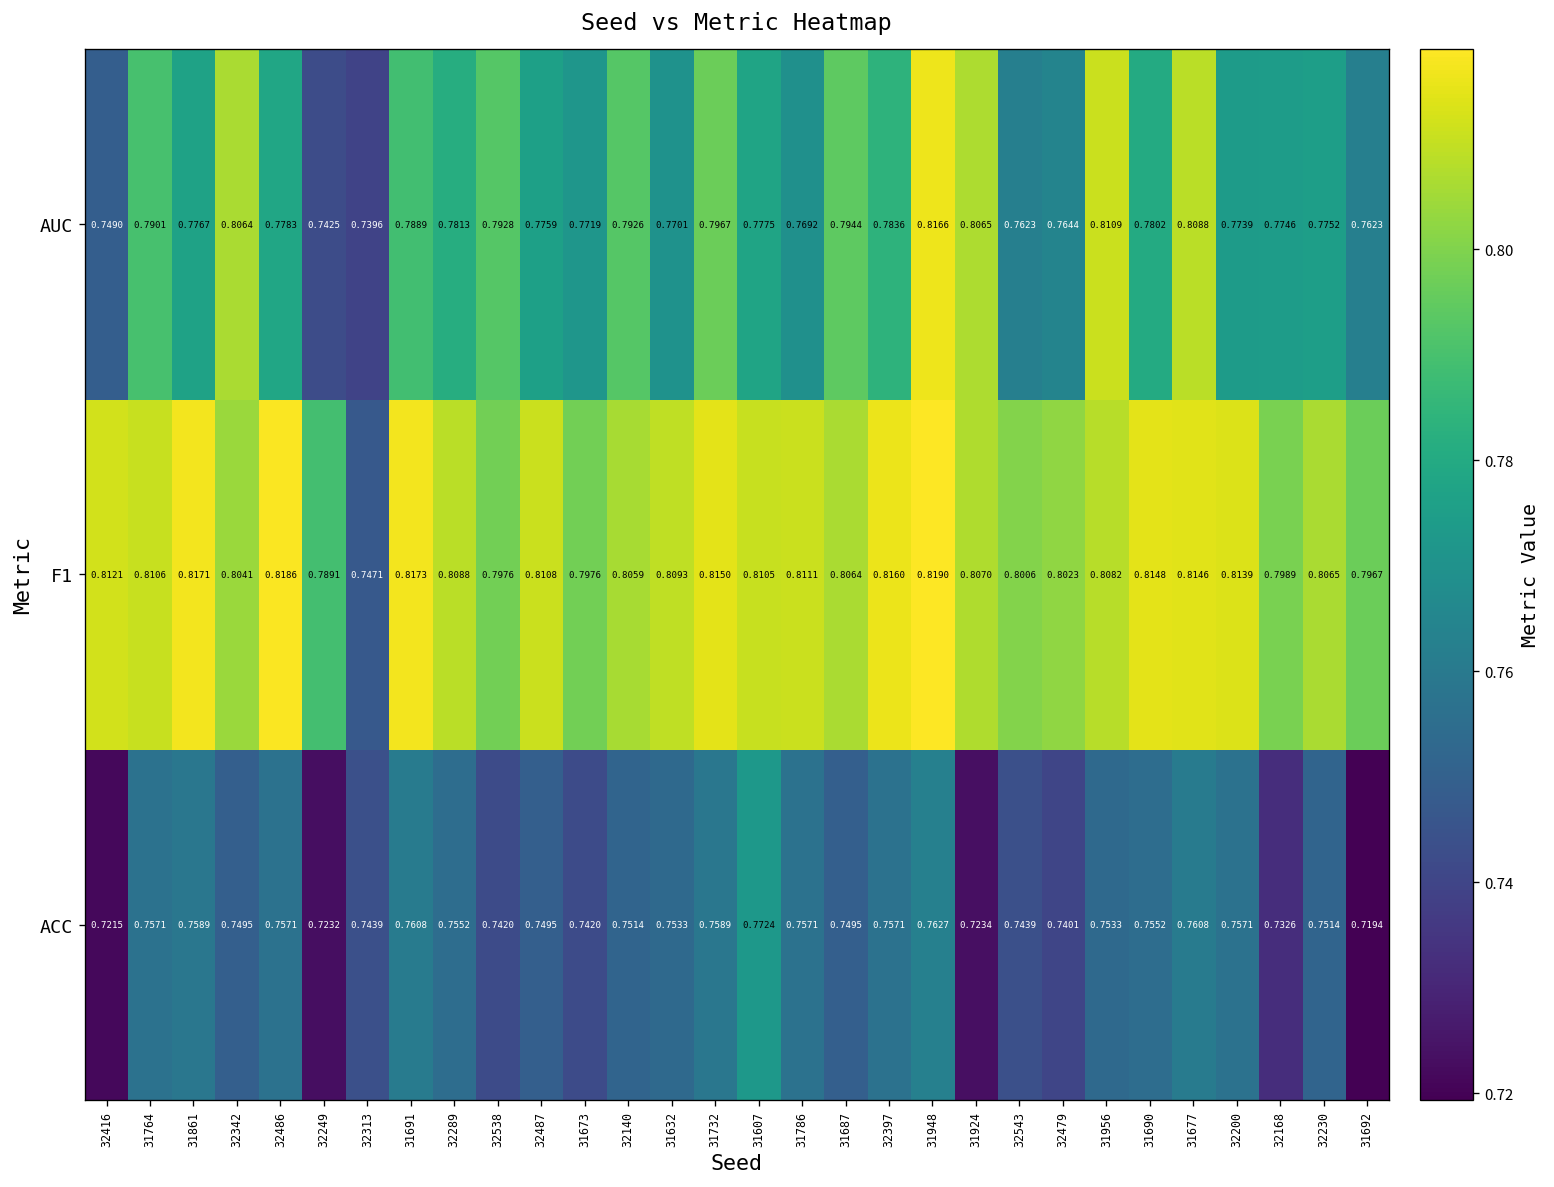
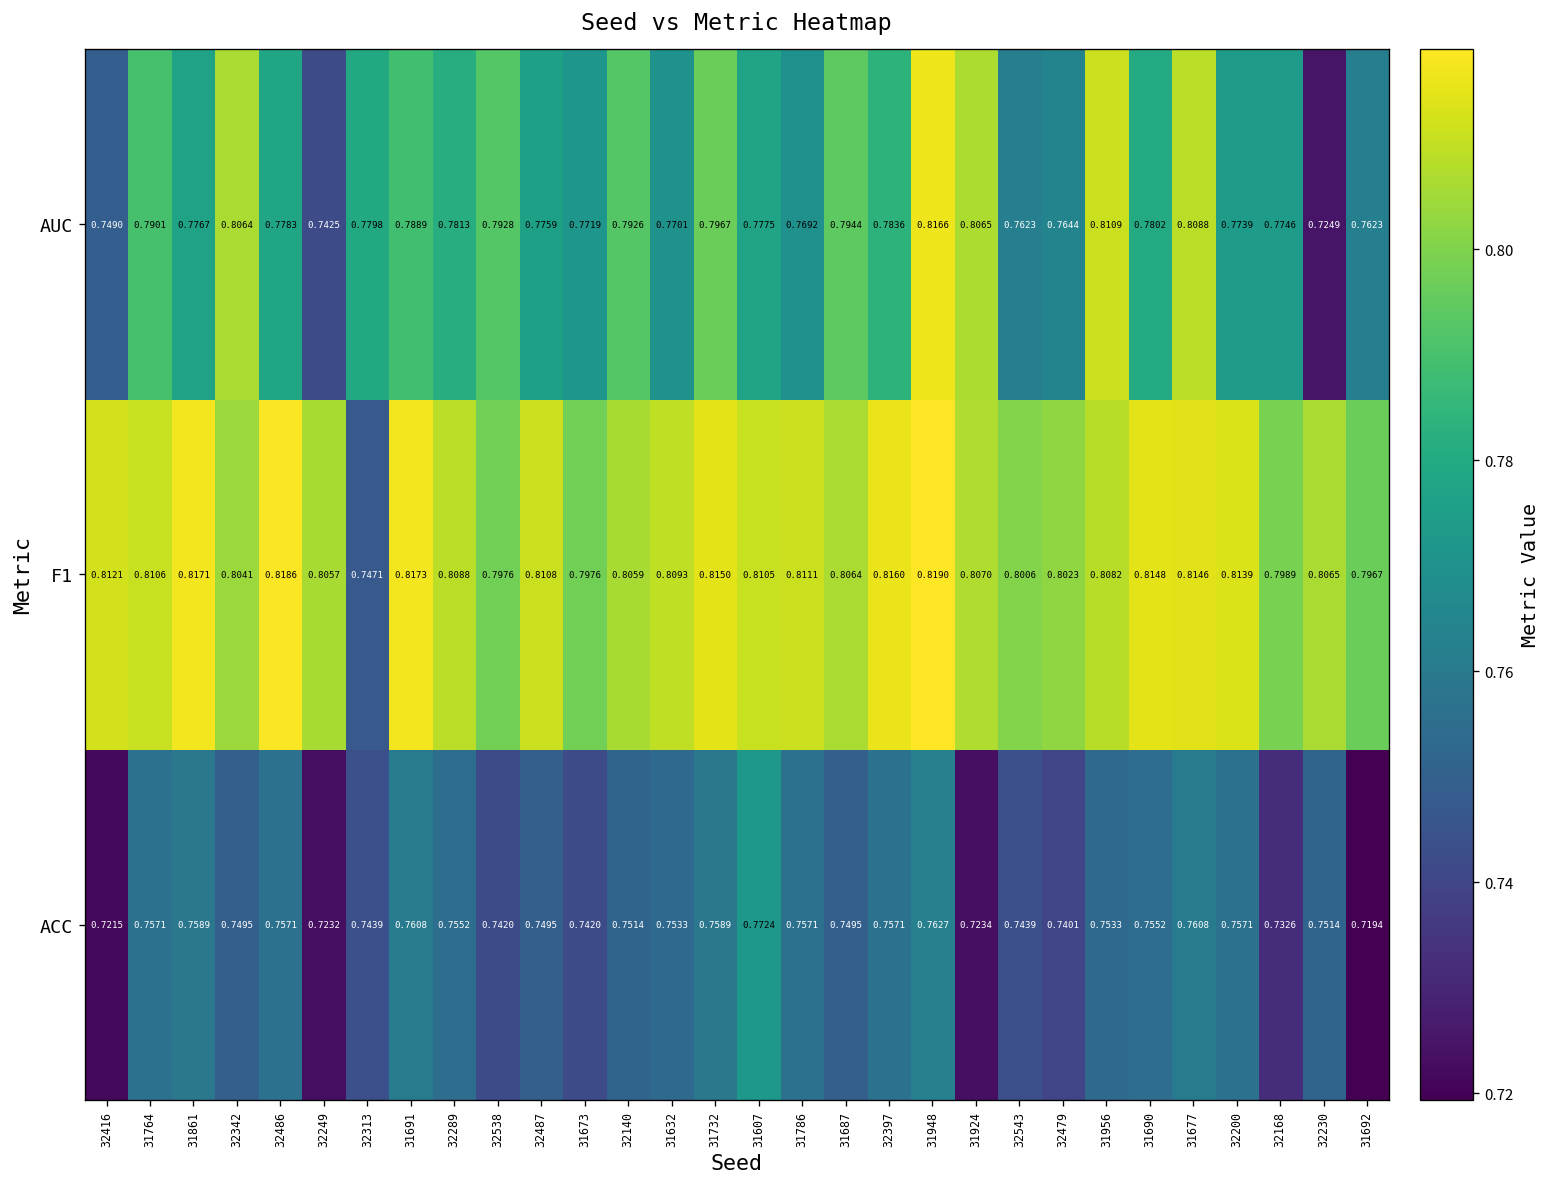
  {
    "AUC": {
      "32416": 0.7490,
      "31764": 0.7901,
      "31861": 0.7767,
      "32342": 0.8064,
      "32486": 0.7783,
      "32249": 0.7425,
-     "32313": 0.7396,
+     "32313": 0.7798,
      "31691": 0.7889,
      "32289": 0.7813,
      "32538": 0.7928,
      "32487": 0.7759,
      "31673": 0.7719,
      "32140": 0.7926,
      "31632": 0.7701,
      "31732": 0.7967,
      "31607": 0.7775,
      "31786": 0.7692,
      "31687": 0.7944,
      "32397": 0.7836,
      "31948": 0.8166,
      "31924": 0.8065,
      "32543": 0.7623,
      "32479": 0.7644,
      "31956": 0.8109,
      "31690": 0.7802,
      "31677": 0.8088,
      "32200": 0.7739,
      "32168": 0.7746,
-     "32230": 0.7752,
+     "32230": 0.7249,
      "31692": 0.7623
    },
    "F1": {
      "32416": 0.8121,
      "31764": 0.8106,
      "31861": 0.8171,
      "32342": 0.8041,
      "32486": 0.8186,
-     "32249": 0.7891,
+     "32249": 0.8057,
      "32313": 0.7471,
      "31691": 0.8173,
      "32289": 0.8088,
      "32538": 0.7976,
      "32487": 0.8108,
      "31673": 0.7976,
      "32140": 0.8059,
      "31632": 0.8093,
      "31732": 0.8150,
      "31607": 0.8105,
      "31786": 0.8111,
      "31687": 0.8064,
      "32397": 0.8160,
      "31948": 0.8190,
      "31924": 0.8070,
      "32543": 0.8006,
      "32479": 0.8023,
      "31956": 0.8082,
      "31690": 0.8148,
      "31677": 0.8146,
      "32200": 0.8139,
      "32168": 0.7989,
      "32230": 0.8065,
      "31692": 0.7967
    },
    "ACC": {
      "32416": 0.7215,
      "31764": 0.7571,
      "31861": 0.7589,
      "32342": 0.7495,
      "32486": 0.7571,
      "32249": 0.7232,
      "32313": 0.7439,
      "31691": 0.7608,
      "32289": 0.7552,
      "32538": 0.7420,
      "32487": 0.7495,
      "31673": 0.7420,
      "32140": 0.7514,
      "31632": 0.7533,
      "31732": 0.7589,
      "31607": 0.7724,
      "31786": 0.7571,
      "31687": 0.7495,
      "32397": 0.7571,
      "31948": 0.7627,
      "31924": 0.7234,
      "32543": 0.7439,
      "32479": 0.7401,
      "31956": 0.7533,
      "31690": 0.7552,
      "31677": 0.7608,
      "32200": 0.7571,
      "32168": 0.7326,
      "32230": 0.7514,
      "31692": 0.7194
    }
  }
